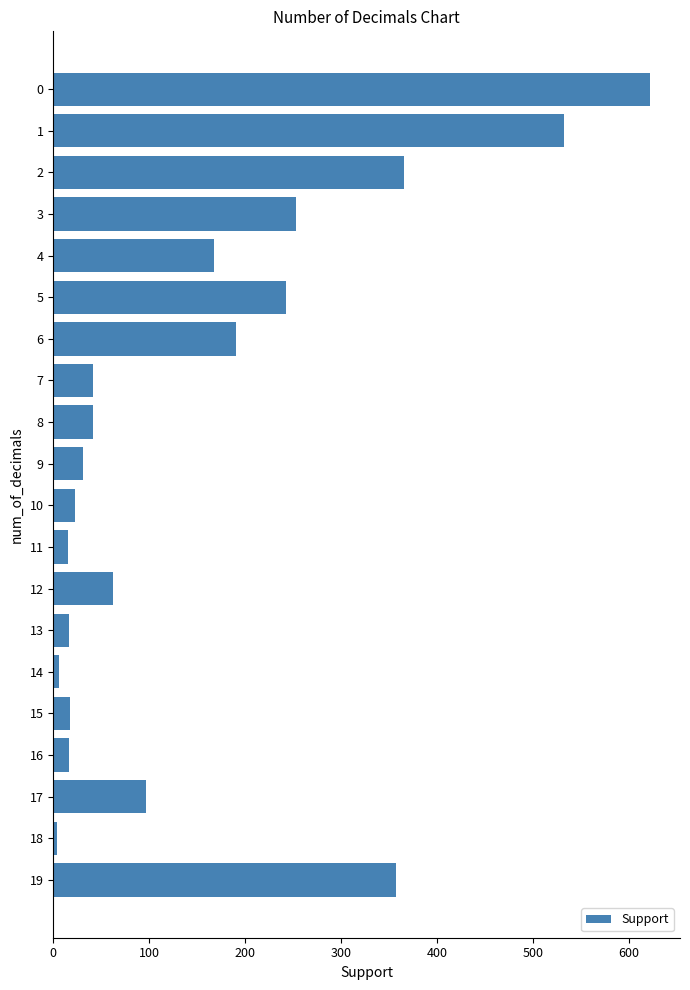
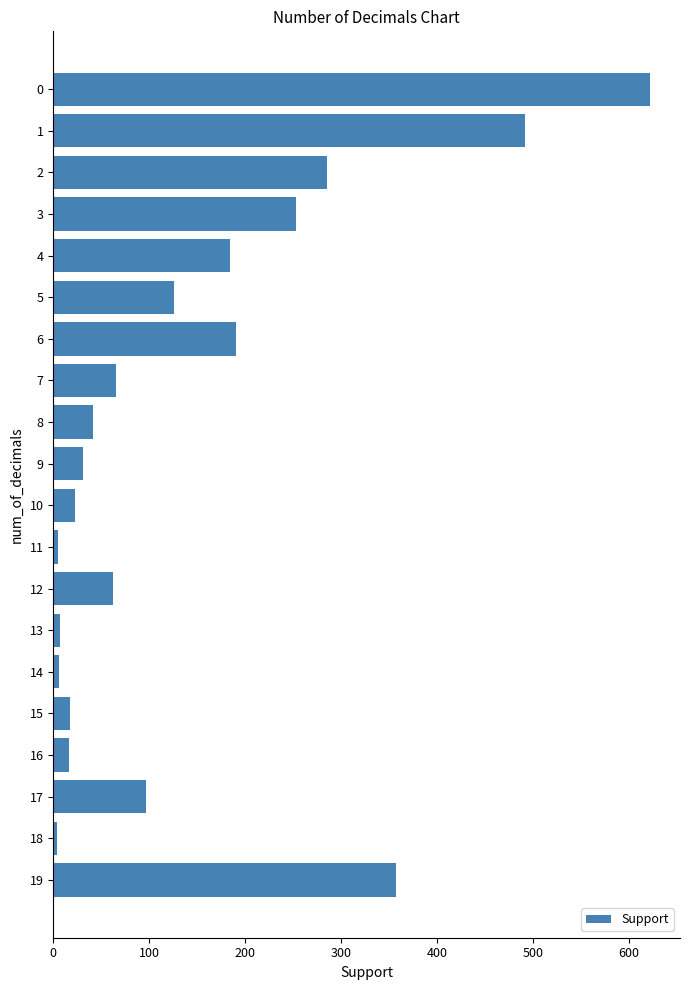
  {
    "0": 620,
-   "1": 530,
-   "2": 370,
+   "1": 490,
+   "2": 290,
    "3": 250,
-   "4": 170,
-   "5": 240,
+   "4": 180,
+   "5": 130,
    "6": 190,
-   "7": 40,
+   "7": 70,
    "8": 40,
    "9": 30,
    "10": 20,
-   "11": 20,
+   "11": 10,
    "12": 60,
-   "13": 20,
+   "13": 10,
    "14": 10,
    "15": 20,
    "16": 20,
    "17": 100,
    "18": 0,
    "19": 360
  }
